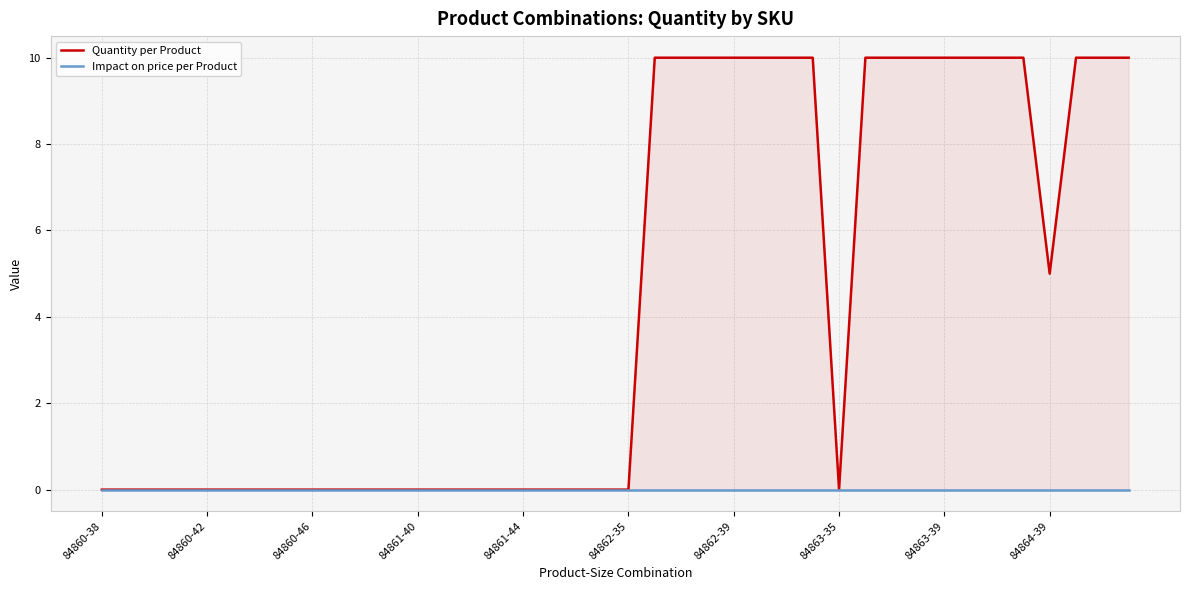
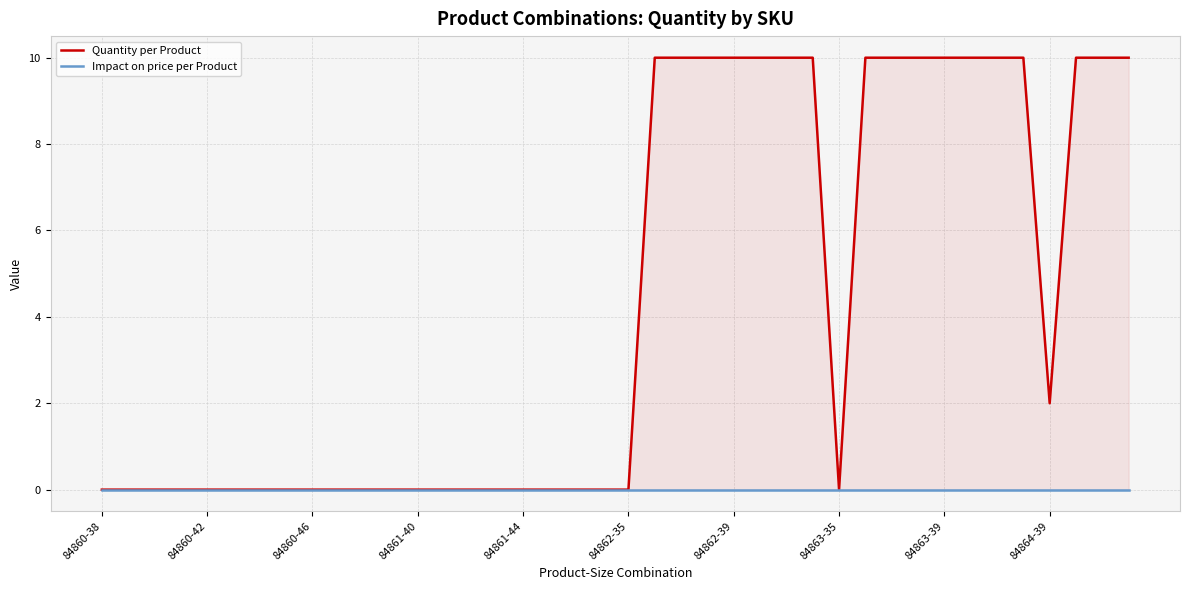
  {
    "Quantity per Product": {
      "84862-39": 10,
      "84863-39": 10,
-     "84864-39": 5
+     "84864-39": 2
    },
    "Impact on price per Product": {
      "84862-39": 0,
      "84863-39": 0,
      "84864-39": 0
    }
  }
